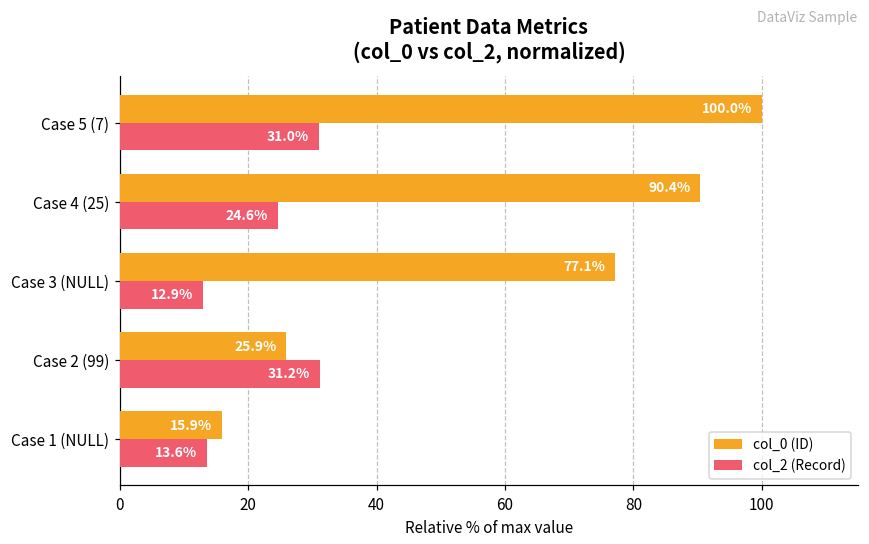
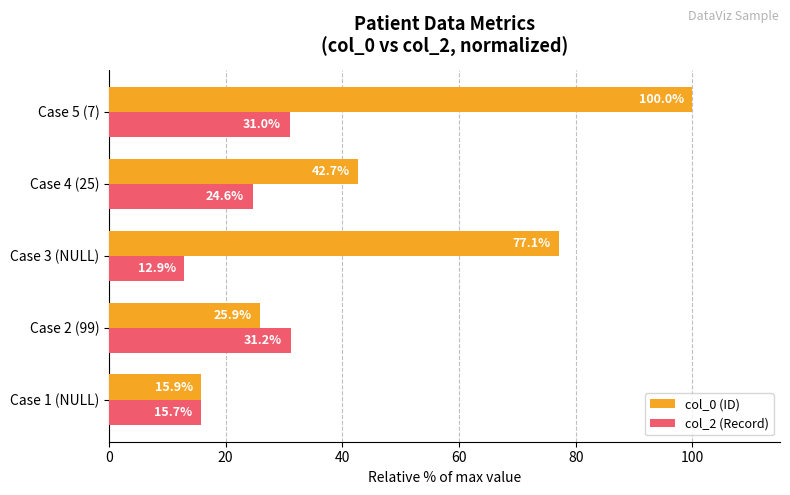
  {
    "col_0 (ID)": {
      "Case 5 (7)": "100.0%",
-     "Case 4 (25)": "90.4%",
+     "Case 4 (25)": "42.7%",
      "Case 3 (NULL)": "77.1%",
      "Case 2 (99)": "25.9%",
      "Case 1 (NULL)": "15.9%"
    },
    "col_2 (Record)": {
      "Case 5 (7)": "31.0%",
      "Case 4 (25)": "24.6%",
      "Case 3 (NULL)": "12.9%",
      "Case 2 (99)": "31.2%",
-     "Case 1 (NULL)": "13.6%"
+     "Case 1 (NULL)": "15.7%"
    }
  }
